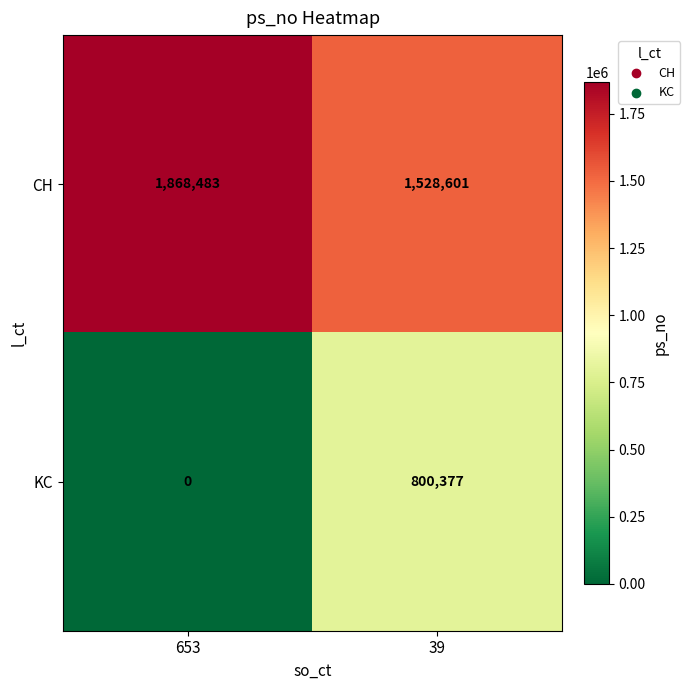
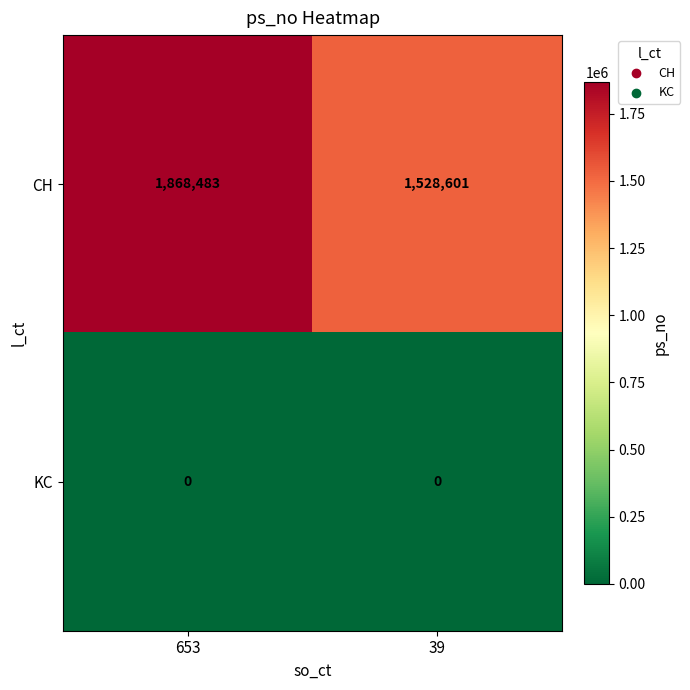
  {
    "CH": {
      "653": "1,868,483",
      "39": "1,528,601"
    },
    "KC": {
      "653": "0",
-     "39": "800,377"
+     "39": "0"
    }
  }
